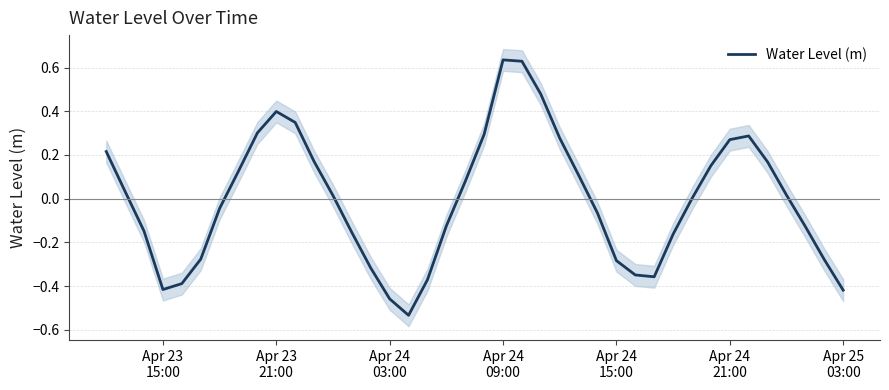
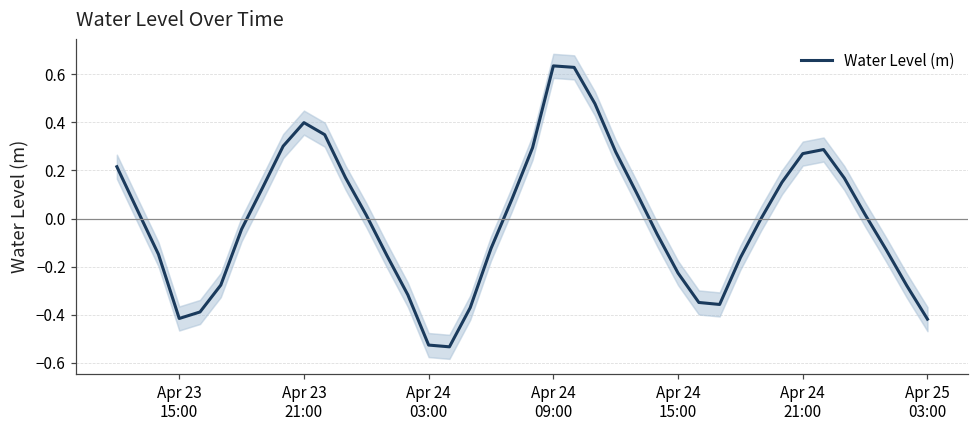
  {
    "Water Level (m)": {
      "Apr 23 15:00": -0.42,
      "Apr 23 21:00": 0.40,
-     "Apr 24 03:00": -0.46,
+     "Apr 24 03:00": -0.53,
      "Apr 24 09:00": 0.64,
-     "Apr 24 15:00": -0.28,
+     "Apr 24 15:00": -0.23,
      "Apr 24 21:00": 0.27,
      "Apr 25 03:00": -0.42
    }
  }
